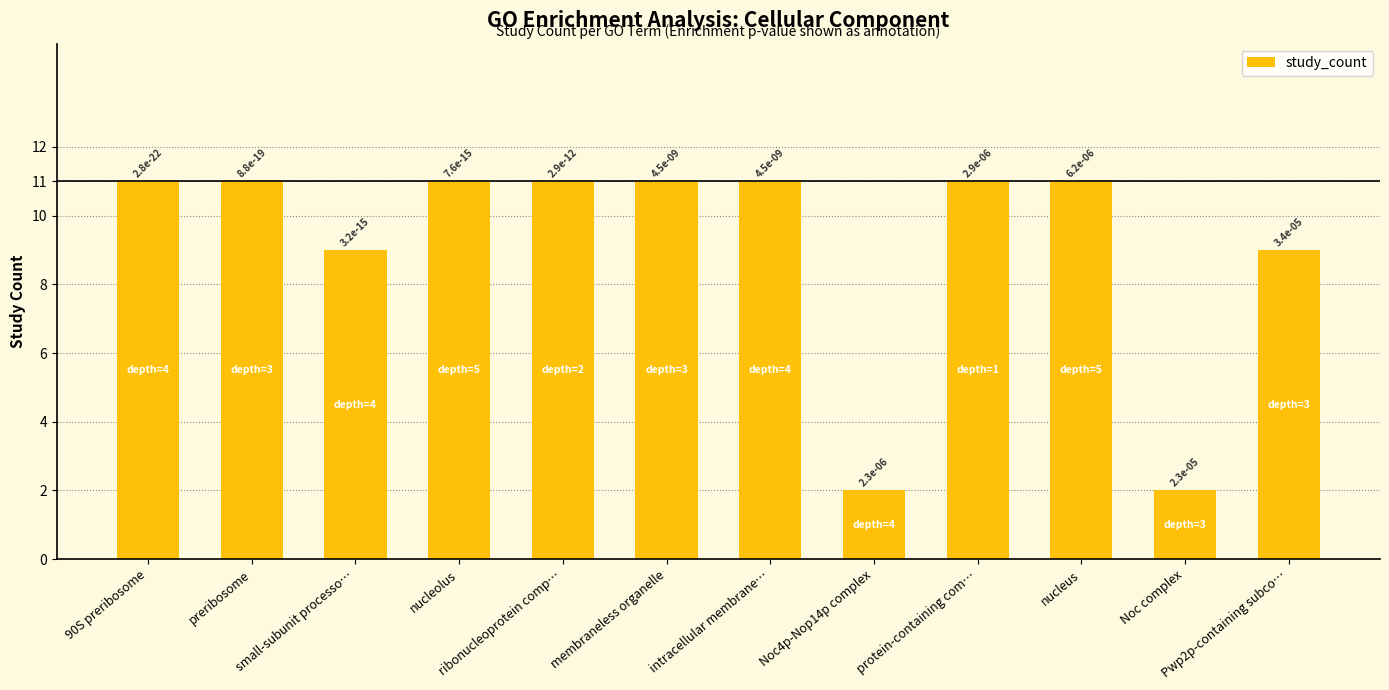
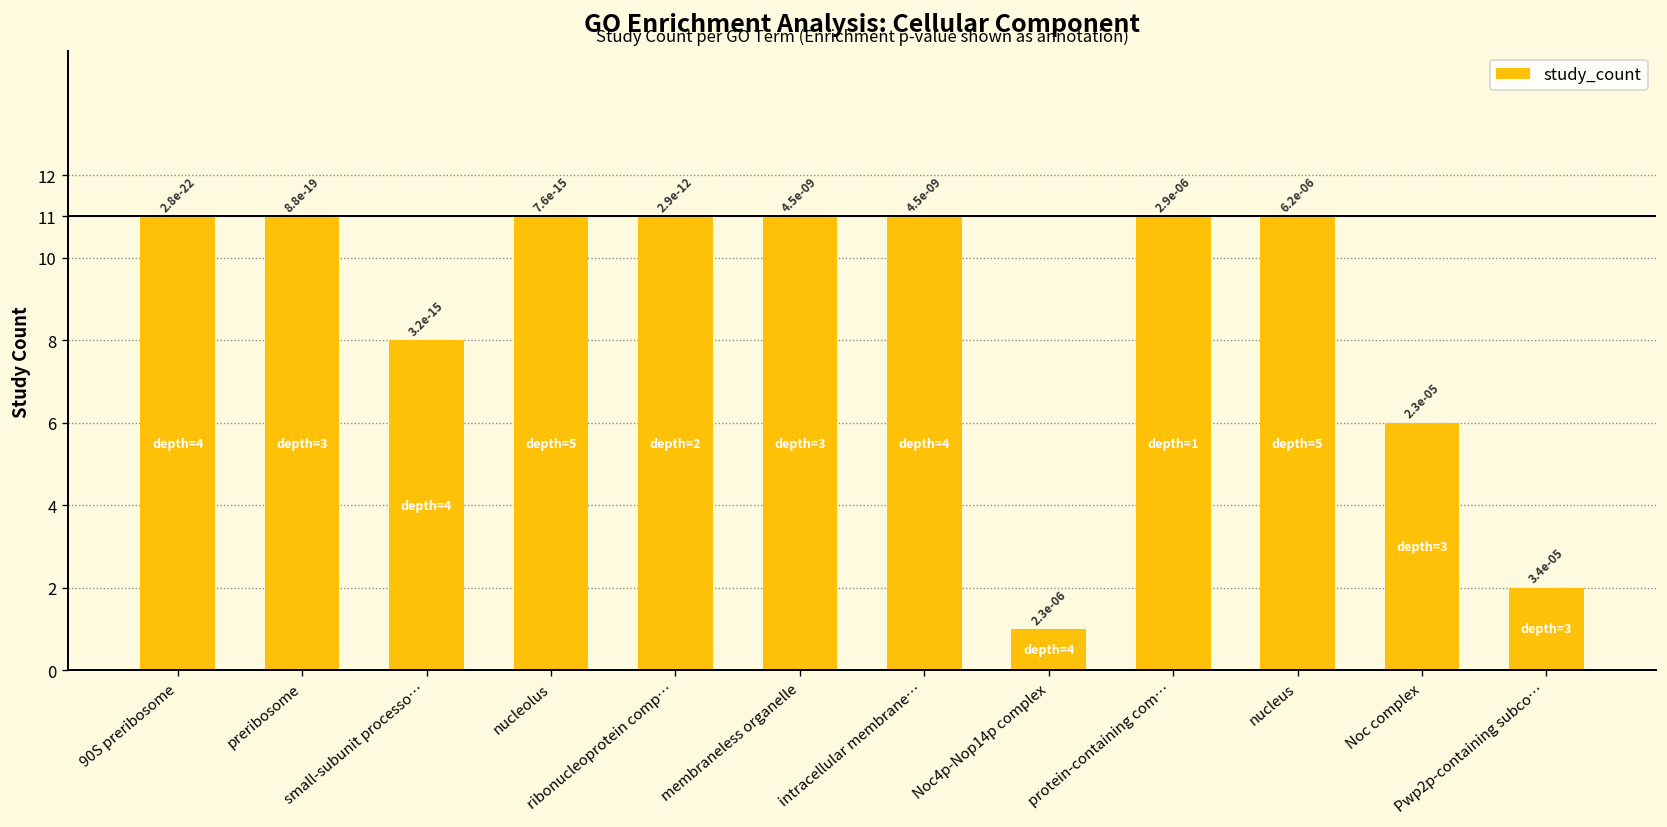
  {
-   "small-subunit processo…": 9,
-   "Noc4p-Nop14p complex": 2,
-   "Noc complex": 2,
-   "Pwp2p-containing subco…": 9
+   "small-subunit processo…": 8,
+   "Noc4p-Nop14p complex": 1,
+   "Noc complex": 6,
+   "Pwp2p-containing subco…": 2
  }
